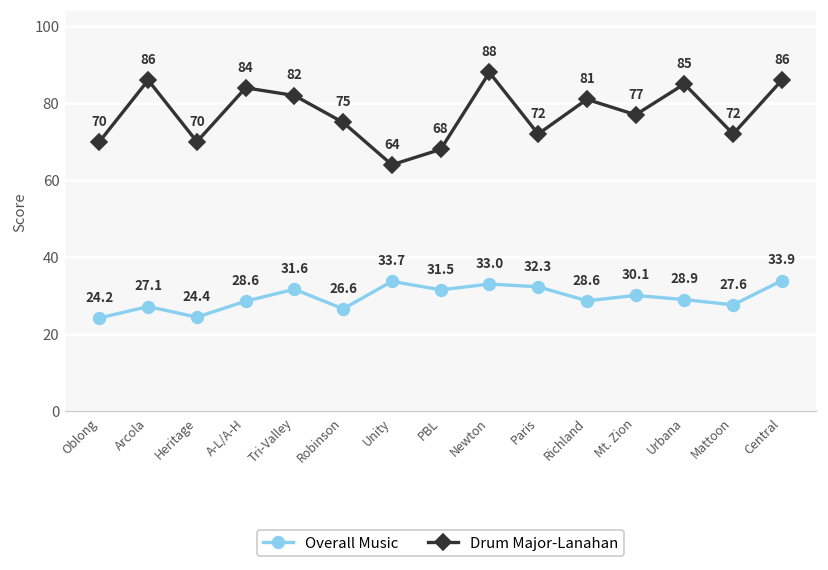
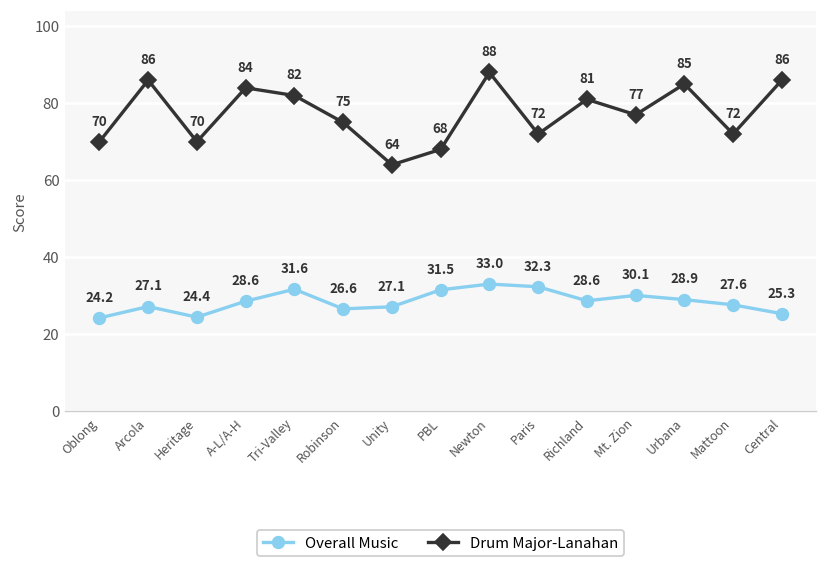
  {
    "Overall Music": {
      "Oblong": 24.2,
      "Arcola": 27.1,
      "Heritage": 24.4,
      "A-L/A-H": 28.6,
      "Tri-Valley": 31.6,
      "Robinson": 26.6,
-     "Unity": 33.7,
+     "Unity": 27.1,
      "PBL": 31.5,
      "Newton": 33.0,
      "Paris": 32.3,
      "Richland": 28.6,
      "Mt. Zion": 30.1,
      "Urbana": 28.9,
      "Mattoon": 27.6,
-     "Central": 33.9
+     "Central": 25.3
    },
    "Drum Major-Lanahan": {
      "Oblong": 70,
      "Arcola": 86,
      "Heritage": 70,
      "A-L/A-H": 84,
      "Tri-Valley": 82,
      "Robinson": 75,
      "Unity": 64,
      "PBL": 68,
      "Newton": 88,
      "Paris": 72,
      "Richland": 81,
      "Mt. Zion": 77,
      "Urbana": 85,
      "Mattoon": 72,
      "Central": 86
    }
  }
